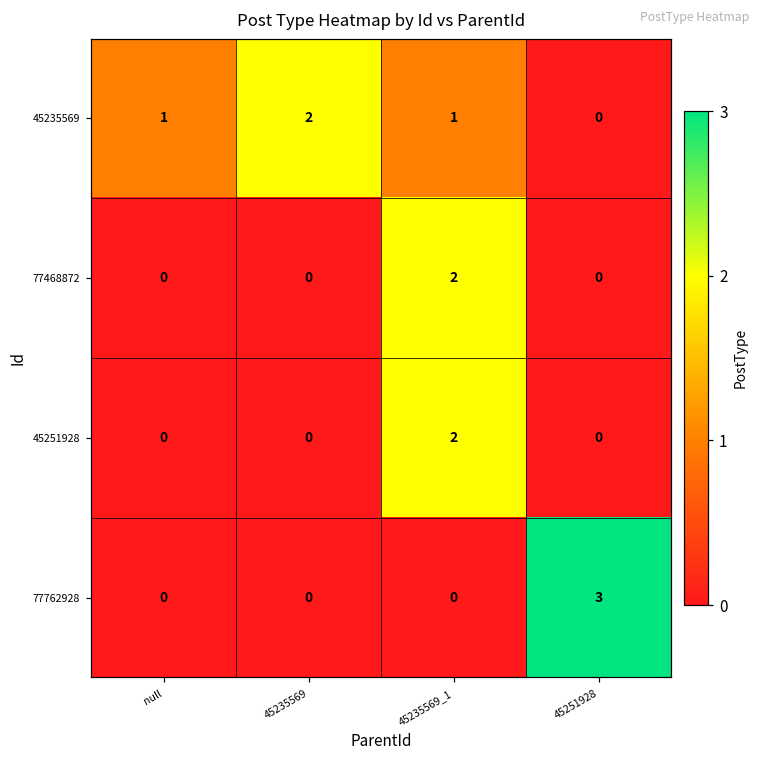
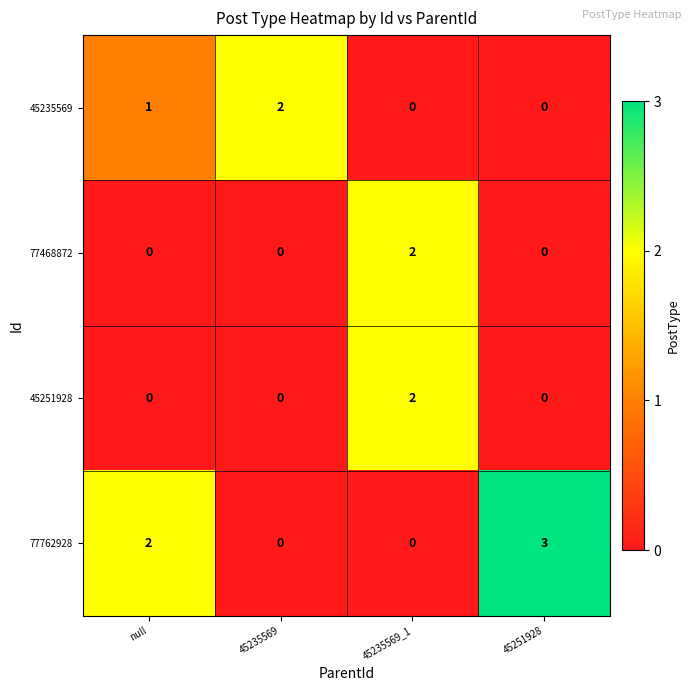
  {
    "45235569": {
      "null": 1,
      "45235569": 2,
-     "45235569_1": 1,
+     "45235569_1": 0,
      "45251928": 0
    },
    "77468872": {
      "null": 0,
      "45235569": 0,
      "45235569_1": 2,
      "45251928": 0
    },
    "45251928": {
      "null": 0,
      "45235569": 0,
      "45235569_1": 2,
      "45251928": 0
    },
    "77762928": {
-     "null": 0,
+     "null": 2,
      "45235569": 0,
      "45235569_1": 0,
      "45251928": 3
    }
  }
